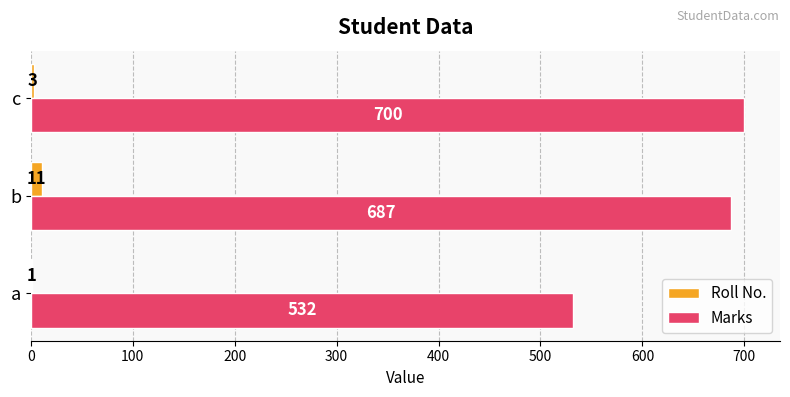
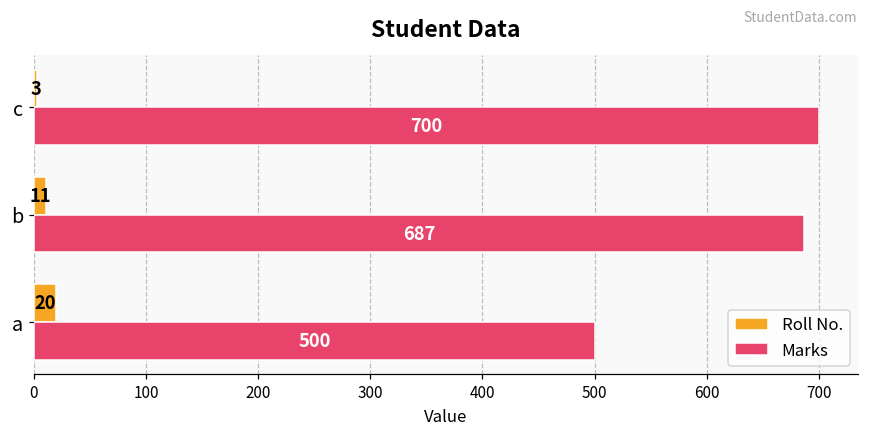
  {
    "Roll No.": {
      "c": 3,
      "b": 11,
-     "a": 1
+     "a": 20
    },
    "Marks": {
      "c": 700,
      "b": 687,
-     "a": 532
+     "a": 500
    }
  }
